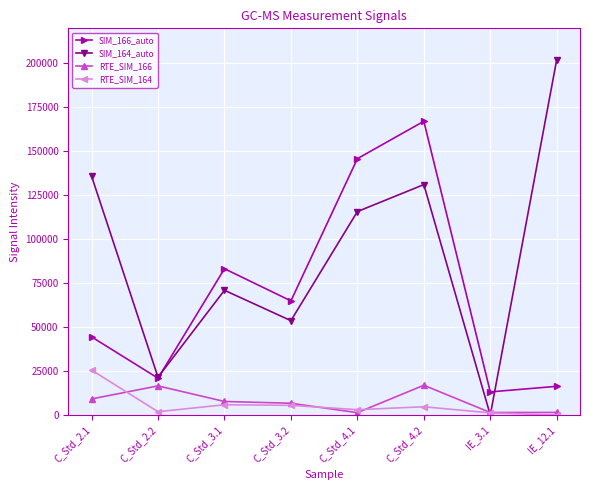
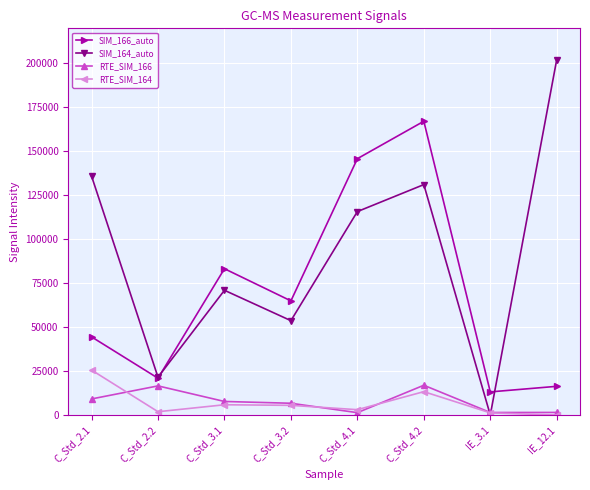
  {
    "RTE_SIM_166": {
      "C_Std_2.1": 9000,
      "C_Std_2.2": 17000,
      "C_Std_3.1": 8000,
      "C_Std_4.1": 1000,
      "C_Std_4.2": 17000,
      "IE_12.1": 1000
    },
    "RTE_SIM_164": {
      "C_Std_2.1": 26000,
      "C_Std_2.2": 2000,
      "C_Std_3.1": 6000,
      "C_Std_4.1": 3000,
-     "C_Std_4.2": 5000,
+     "C_Std_4.2": 13000,
      "IE_12.1": 0
    }
  }
